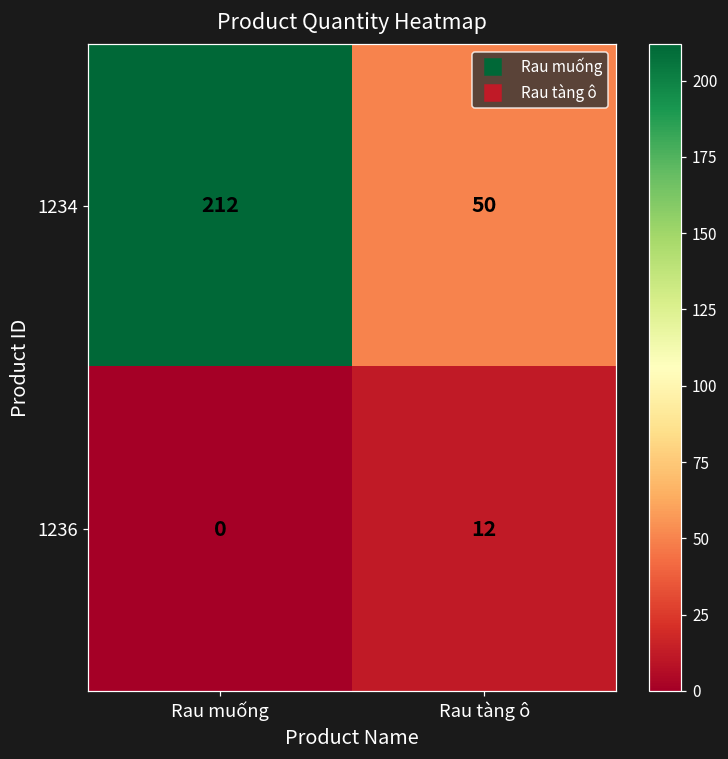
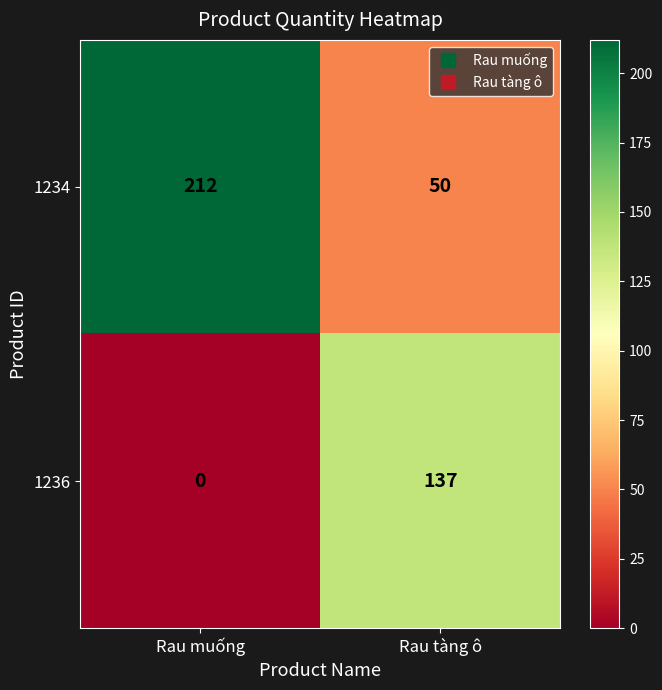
  {
    "1234": {
      "Rau muống": 212,
      "Rau tàng ô": 50
    },
    "1236": {
      "Rau muống": 0,
-     "Rau tàng ô": 12
+     "Rau tàng ô": 137
    }
  }
